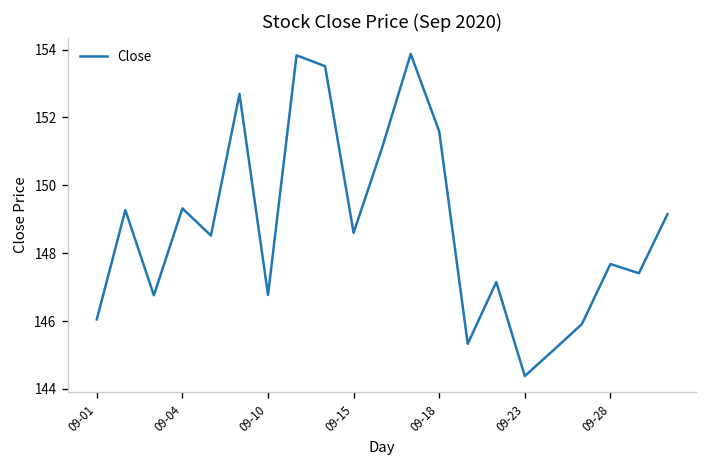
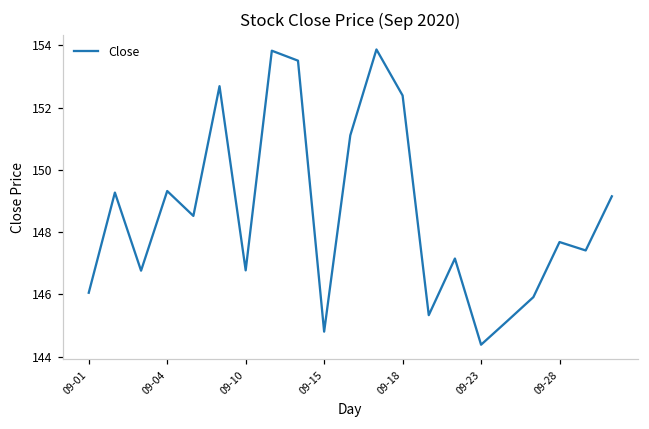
  {
    "09-01": 146.1,
    "09-04": 149.3,
    "09-10": 146.8,
-   "09-15": 148.6,
-   "09-18": 151.6,
+   "09-15": 144.8,
+   "09-18": 152.4,
    "09-23": 144.4,
    "09-28": 147.7
  }
